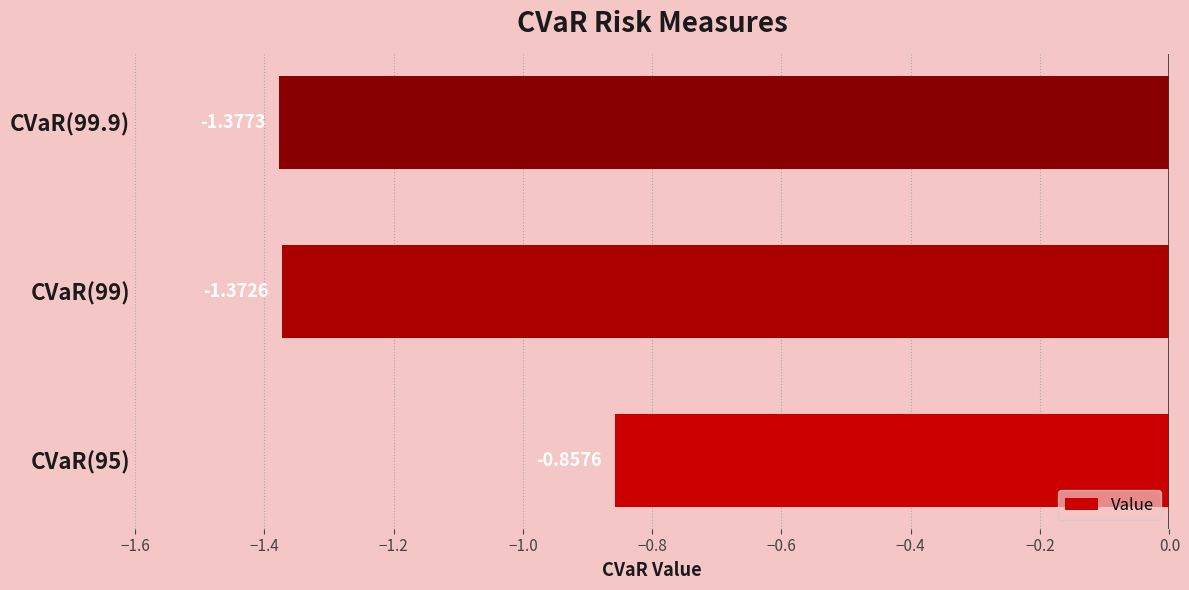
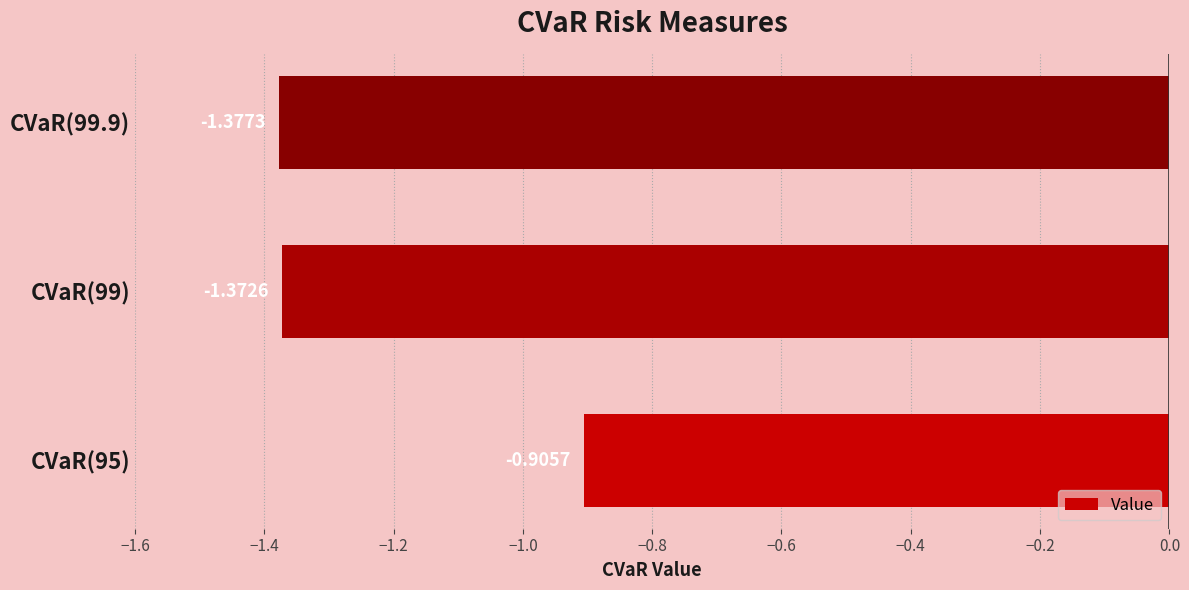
  {
    "CVaR(99.9)": -1.3773,
    "CVaR(99)": -1.3726,
-   "CVaR(95)": -0.8576
+   "CVaR(95)": -0.9057
  }
